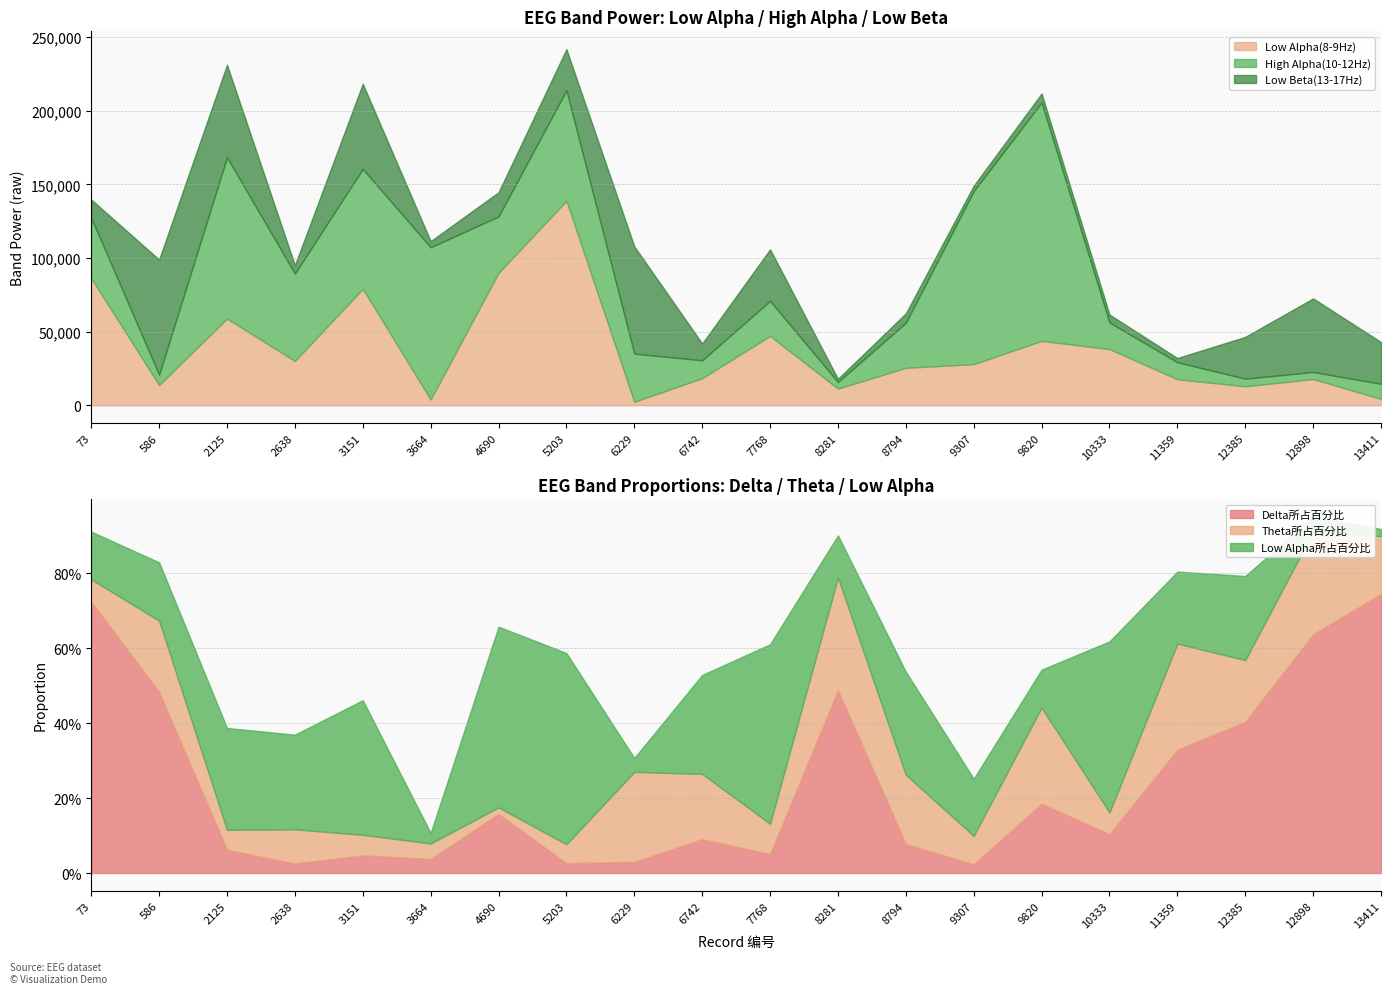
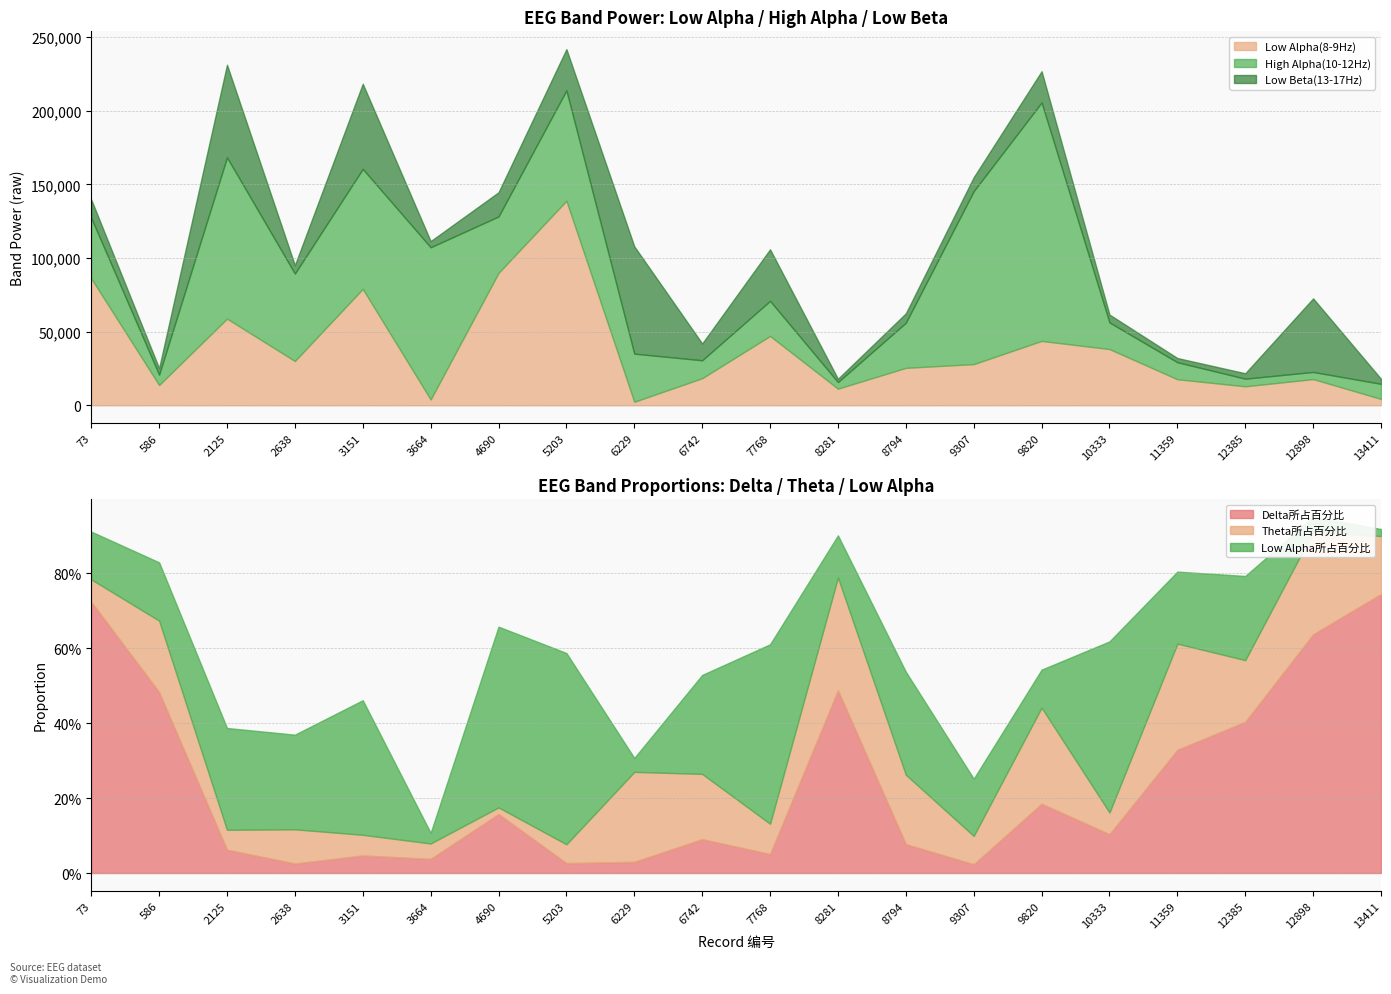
  {
    "EEG Band Power: Low Alpha / High Alpha / Low Beta": {
      "Low Alpha(8-9Hz)": {
        "73": "86,000",
        "586": "14,000",
        "2125": "59,000",
        "2638": "30,000",
        "3151": "79,000",
        "3664": "4,000",
        "4690": "90,000",
        "5203": "139,000",
        "6229": "2,000",
        "6742": "18,000",
        "7768": "47,000",
        "8281": "11,000",
        "8794": "25,000",
        "9307": "28,000",
        "9820": "44,000",
        "10333": "38,000",
        "11359": "18,000",
        "12385": "13,000",
        "12898": "18,000",
        "13411": "4,000"
      },
      "High Alpha(10-12Hz)": {
        "73": "41,000",
        "586": "7,000",
        "2125": "110,000",
        "2638": "59,000",
        "3151": "81,000",
        "3664": "103,000",
        "4690": "38,000",
        "5203": "75,000",
        "6229": "33,000",
        "6742": "12,000",
        "7768": "24,000",
        "8281": "4,000",
        "8794": "31,000",
        "9307": "117,000",
        "9820": "162,000",
        "10333": "18,000",
        "11359": "12,000",
        "12385": "5,000",
        "12898": "5,000",
        "13411": "10,000"
      },
      "Low Beta(13-17Hz)": {
        "73": "12,000",
-       "586": "78,000",
+       "586": "4,000",
        "2125": "63,000",
        "2638": "6,000",
        "3151": "58,000",
        "3664": "4,000",
        "4690": "16,000",
        "5203": "28,000",
        "6229": "73,000",
        "6742": "11,000",
        "7768": "35,000",
        "8281": "2,000",
        "8794": "6,000",
-       "9307": "4,000",
-       "9820": "6,000",
+       "9307": "9,000",
+       "9820": "21,000",
        "10333": "5,000",
        "11359": "3,000",
-       "12385": "28,000",
+       "12385": "4,000",
        "12898": "50,000",
-       "13411": "28,000"
+       "13411": "3,000"
      }
    },
    "EEG Band Proportions: Delta / Theta / Low Alpha": {
      "Low Alpha所占百分比": {
        "73": "13%",
        "586": "16%",
        "2125": "27%",
        "2638": "25%",
        "3151": "36%",
        "3664": "3%",
        "4690": "48%",
        "5203": "51%",
        "6229": "4%",
        "6742": "26%",
        "7768": "48%",
        "8281": "11%",
        "8794": "27%",
        "9307": "15%",
        "9820": "10%",
        "10333": "46%",
        "11359": "19%",
        "12385": "22%",
        "13411": "2%"
      }
    }
  }
